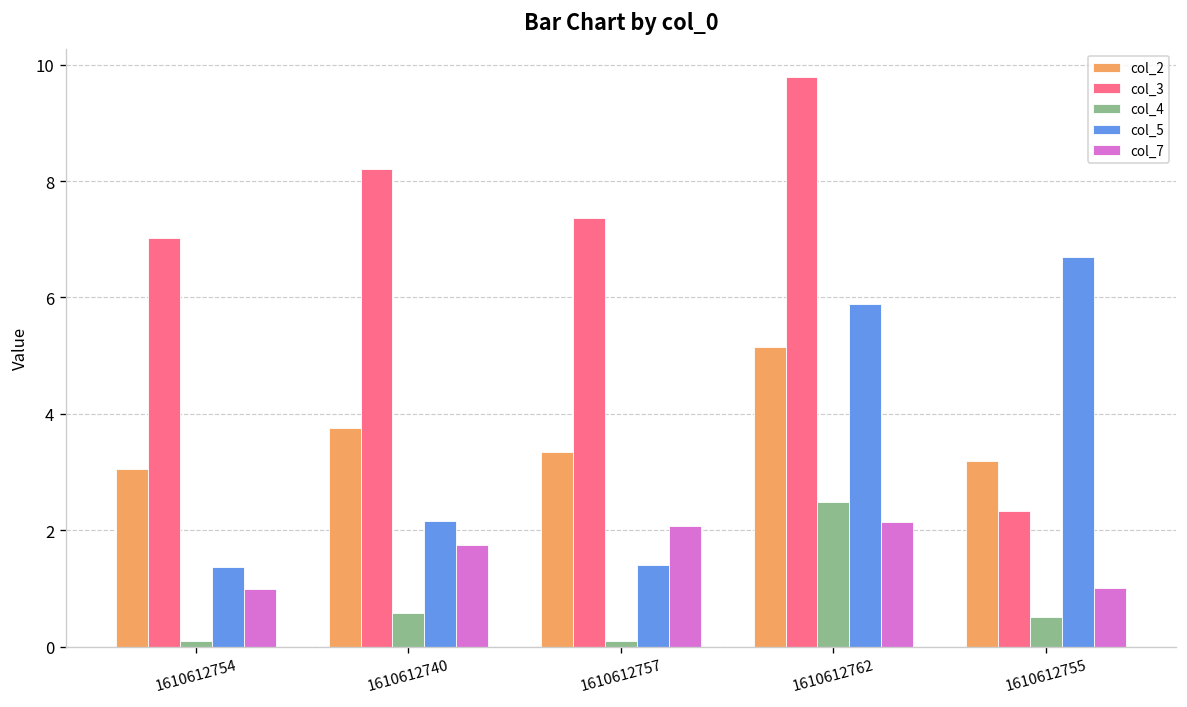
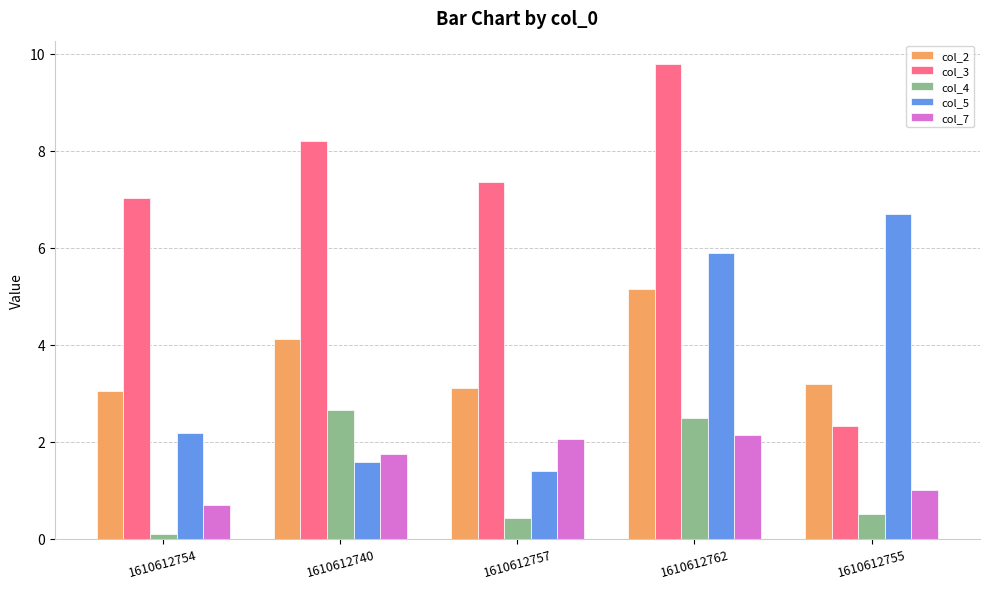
  {
    "col_2": {
      "1610612754": 3.0,
-     "1610612740": 3.8,
-     "1610612757": 3.3,
+     "1610612740": 4.1,
+     "1610612757": 3.1,
      "1610612762": 5.2,
      "1610612755": 3.2
    },
    "col_3": {
      "1610612754": 7.0,
      "1610612740": 8.2,
      "1610612757": 7.4,
      "1610612762": 9.8,
      "1610612755": 2.3
    },
    "col_4": {
      "1610612754": 0.1,
-     "1610612740": 0.6,
-     "1610612757": 0.1,
+     "1610612740": 2.7,
+     "1610612757": 0.4,
      "1610612762": 2.5,
      "1610612755": 0.5
    },
    "col_5": {
-     "1610612754": 1.4,
-     "1610612740": 2.2,
+     "1610612754": 2.2,
+     "1610612740": 1.6,
      "1610612757": 1.4,
      "1610612762": 5.9,
      "1610612755": 6.7
    },
    "col_7": {
-     "1610612754": 1.0,
+     "1610612754": 0.7,
      "1610612740": 1.8,
      "1610612757": 2.1,
      "1610612762": 2.1,
      "1610612755": 1.0
    }
  }
